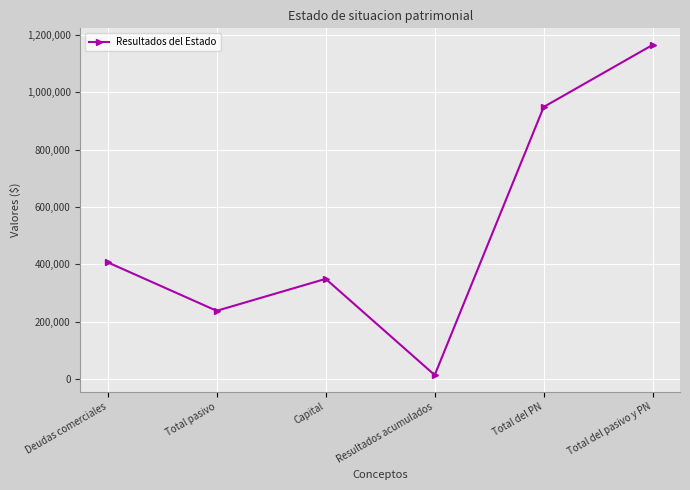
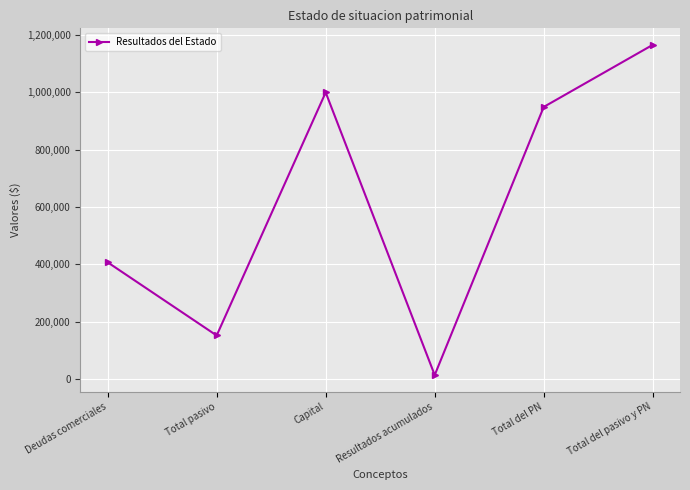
  {
    "Deudas comerciales": "410,000",
-   "Total pasivo": "240,000",
-   "Capital": "350,000",
+   "Total pasivo": "150,000",
+   "Capital": "1,000,000",
    "Resultados acumulados": "10,000",
    "Total del PN": "950,000",
    "Total del pasivo y PN": "1,170,000"
  }
